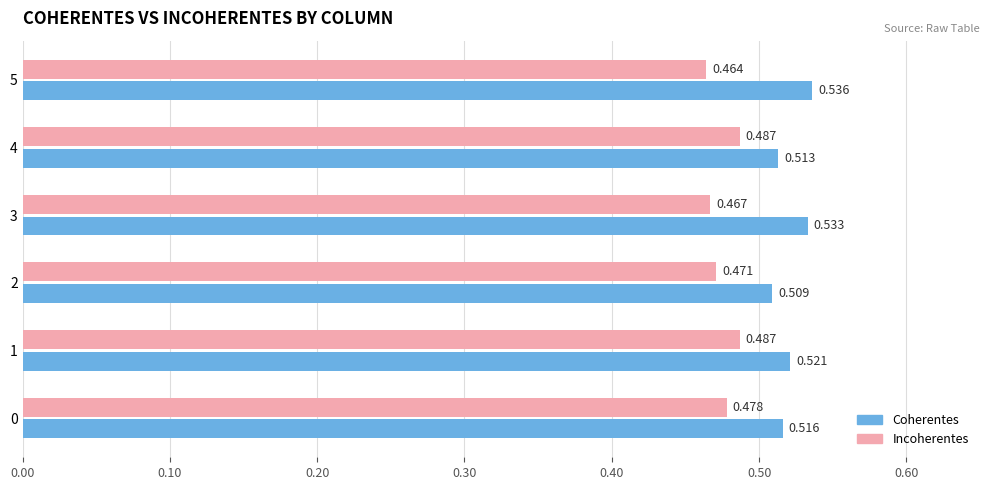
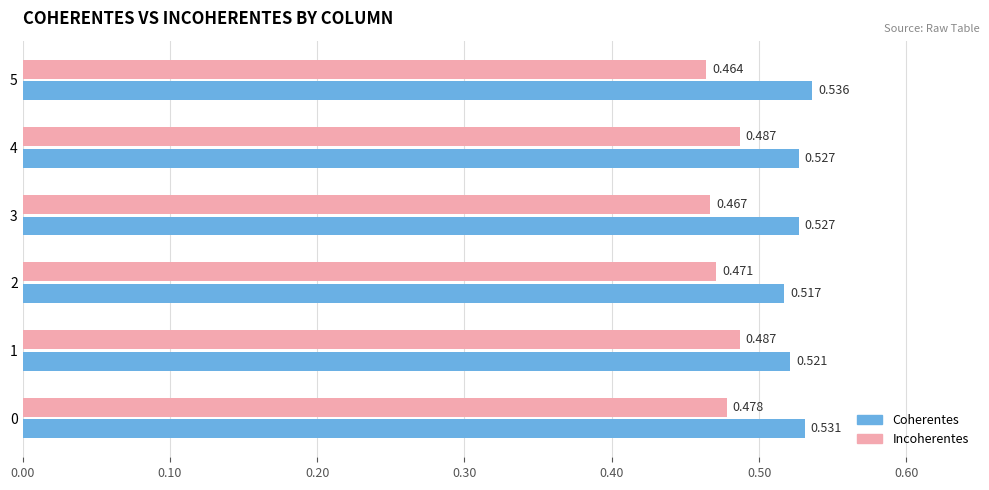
  {
    "Coherentes": {
      "5": 0.536,
-     "4": 0.513,
-     "3": 0.533,
-     "2": 0.509,
+     "4": 0.527,
+     "3": 0.527,
+     "2": 0.517,
      "1": 0.521,
-     "0": 0.516
+     "0": 0.531
    },
    "Incoherentes": {
      "5": 0.464,
      "4": 0.487,
      "3": 0.467,
      "2": 0.471,
      "1": 0.487,
      "0": 0.478
    }
  }
